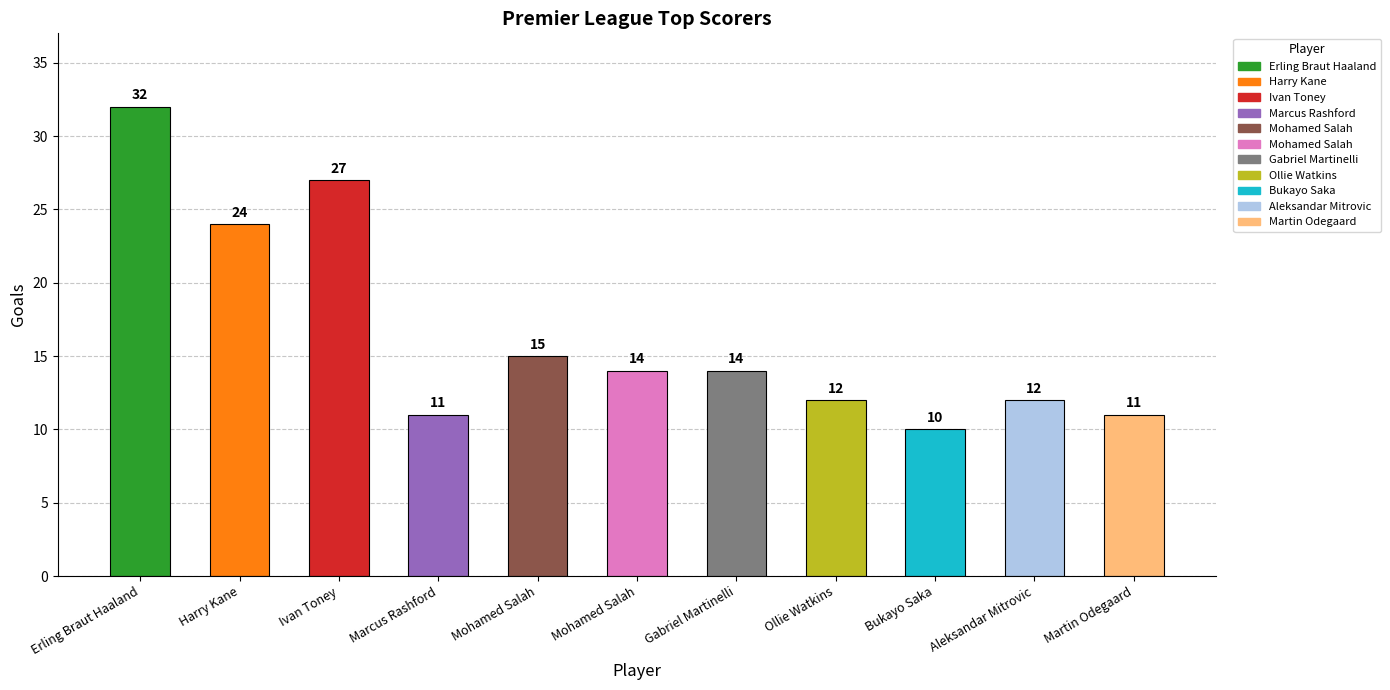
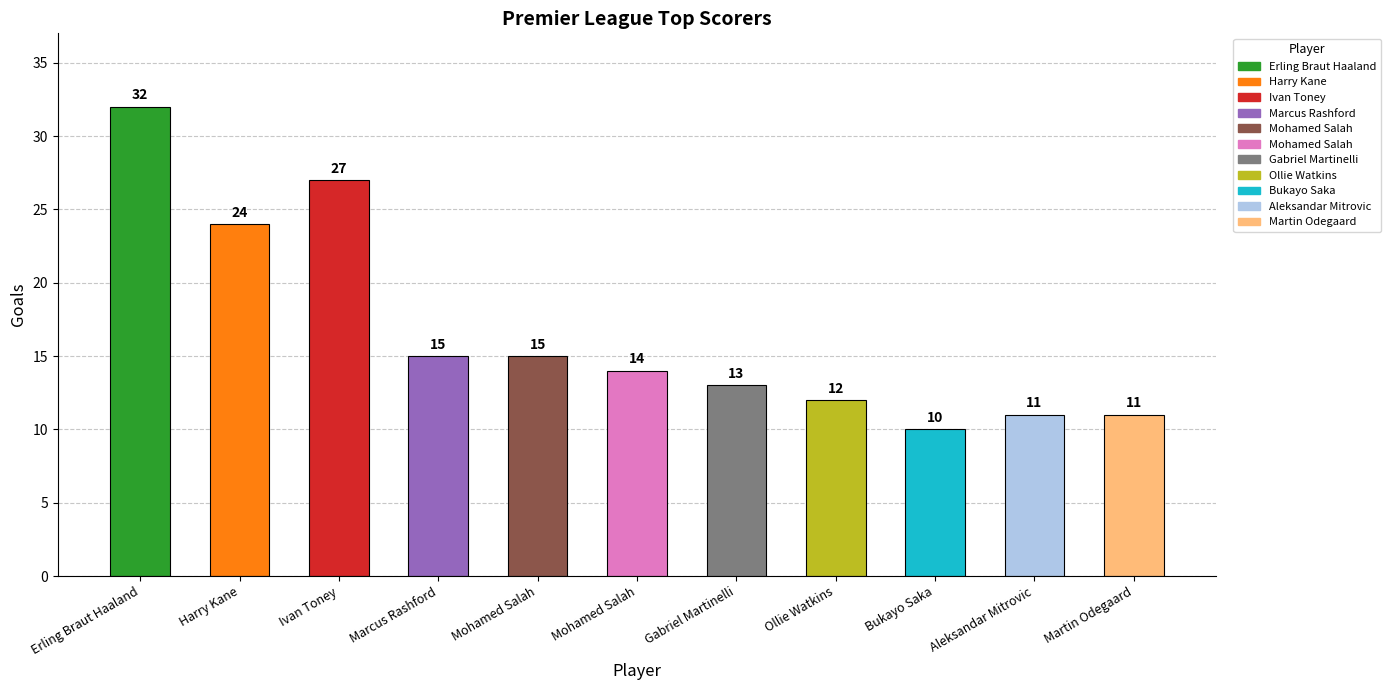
  {
    "Erling Braut Haaland": 32,
    "Harry Kane": 24,
    "Ivan Toney": 27,
-   "Marcus Rashford": 11,
-   "Gabriel Martinelli": 14,
+   "Marcus Rashford": 15,
+   "Gabriel Martinelli": 13,
    "Ollie Watkins": 12,
    "Bukayo Saka": 10,
-   "Aleksandar Mitrovic": 12,
+   "Aleksandar Mitrovic": 11,
    "Martin Odegaard": 11
  }
